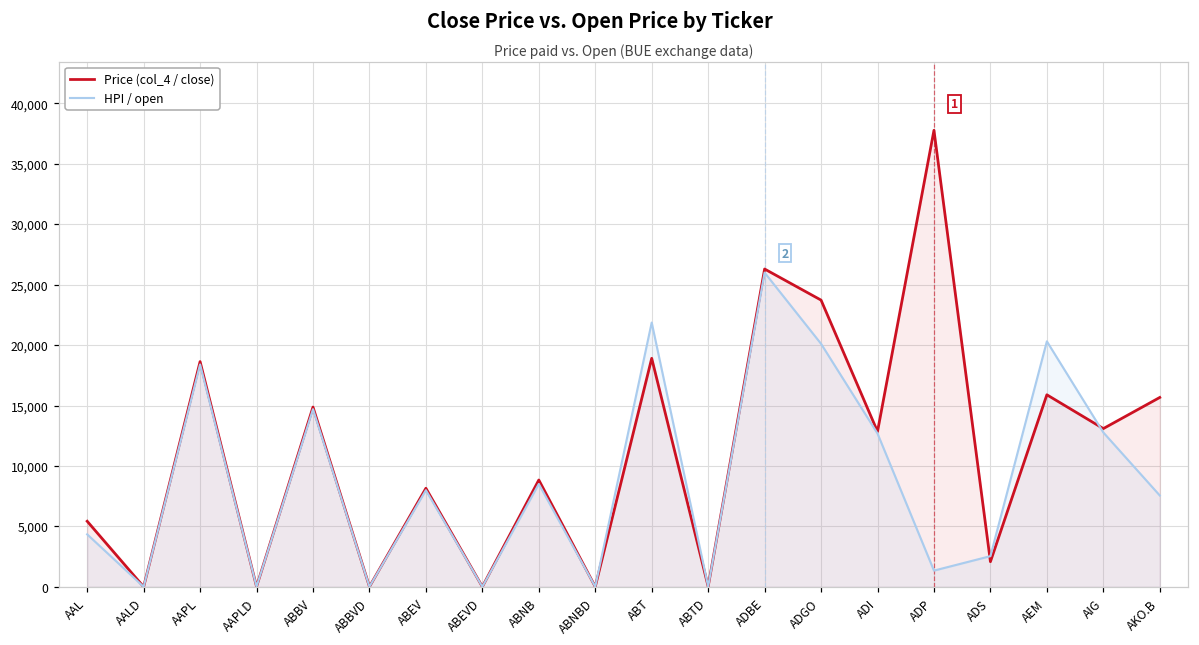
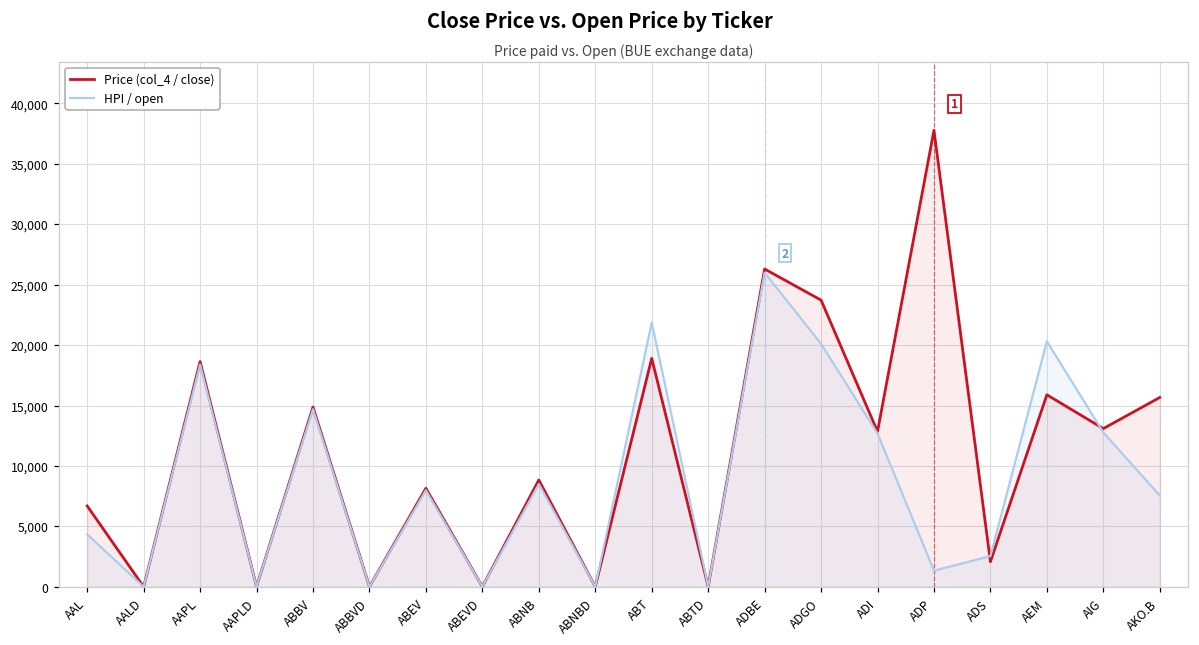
  {
    "Price (col_4 / close)": {
-     "AAL": "5,400",
+     "AAL": "6,700",
      "AAPL": "18,600",
      "ABNB": "8,800",
      "ABT": "18,900",
      "ADGO": "23,700",
      "ADS": "2,100",
      "AEM": "15,900",
      "AIG": "13,100",
      "AKO.B": "15,700"
    },
    "HPI / open": {
      "AAL": "4,300",
      "AAPL": "18,400",
      "ABNB": "8,500",
      "ABT": "21,900",
      "ADBE": "26,000",
      "ADGO": "20,100",
      "ADP": "1,300",
      "ADS": "2,500",
      "AEM": "20,300",
      "AIG": "12,800",
      "AKO.B": "7,600"
    }
  }
